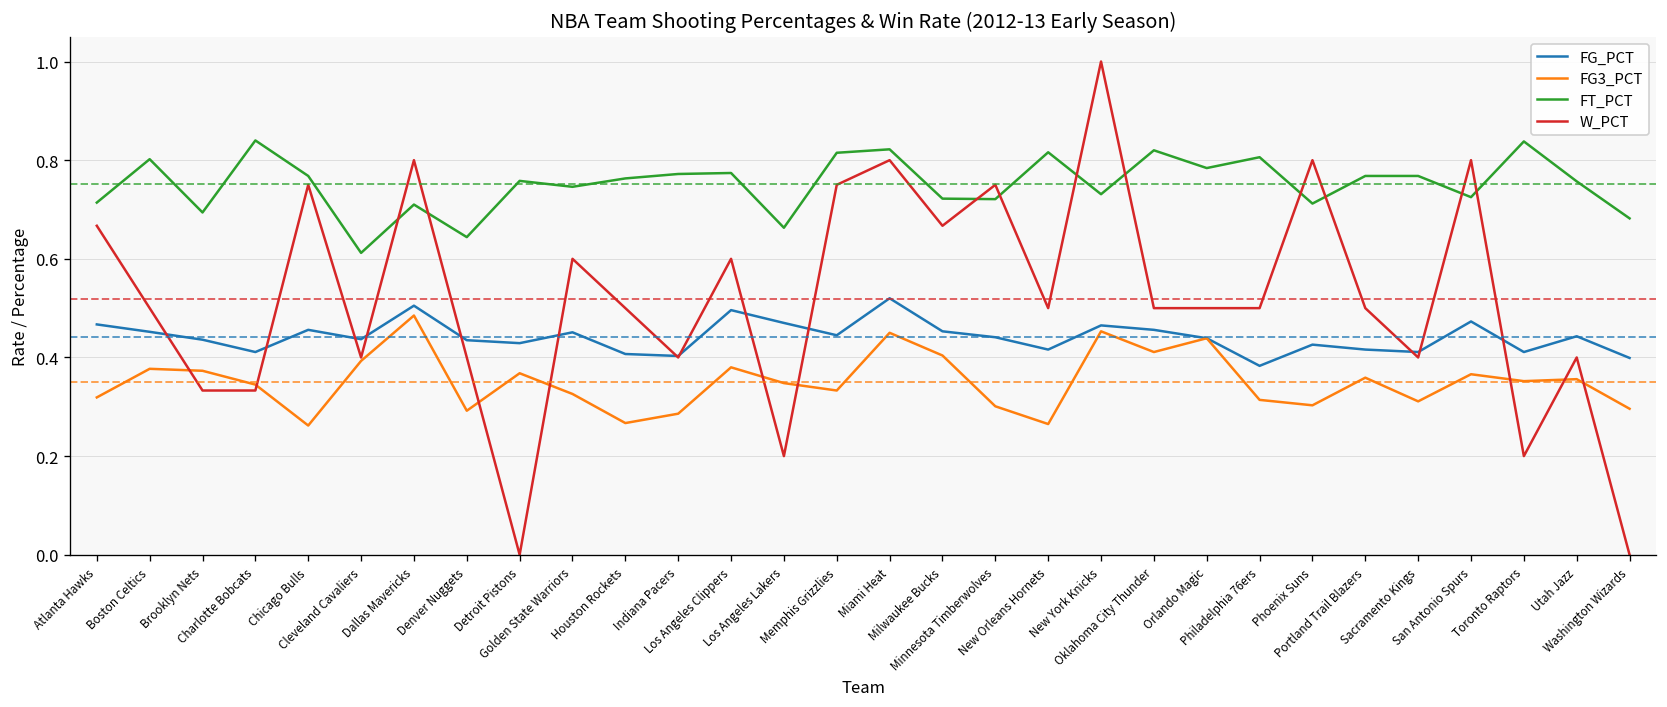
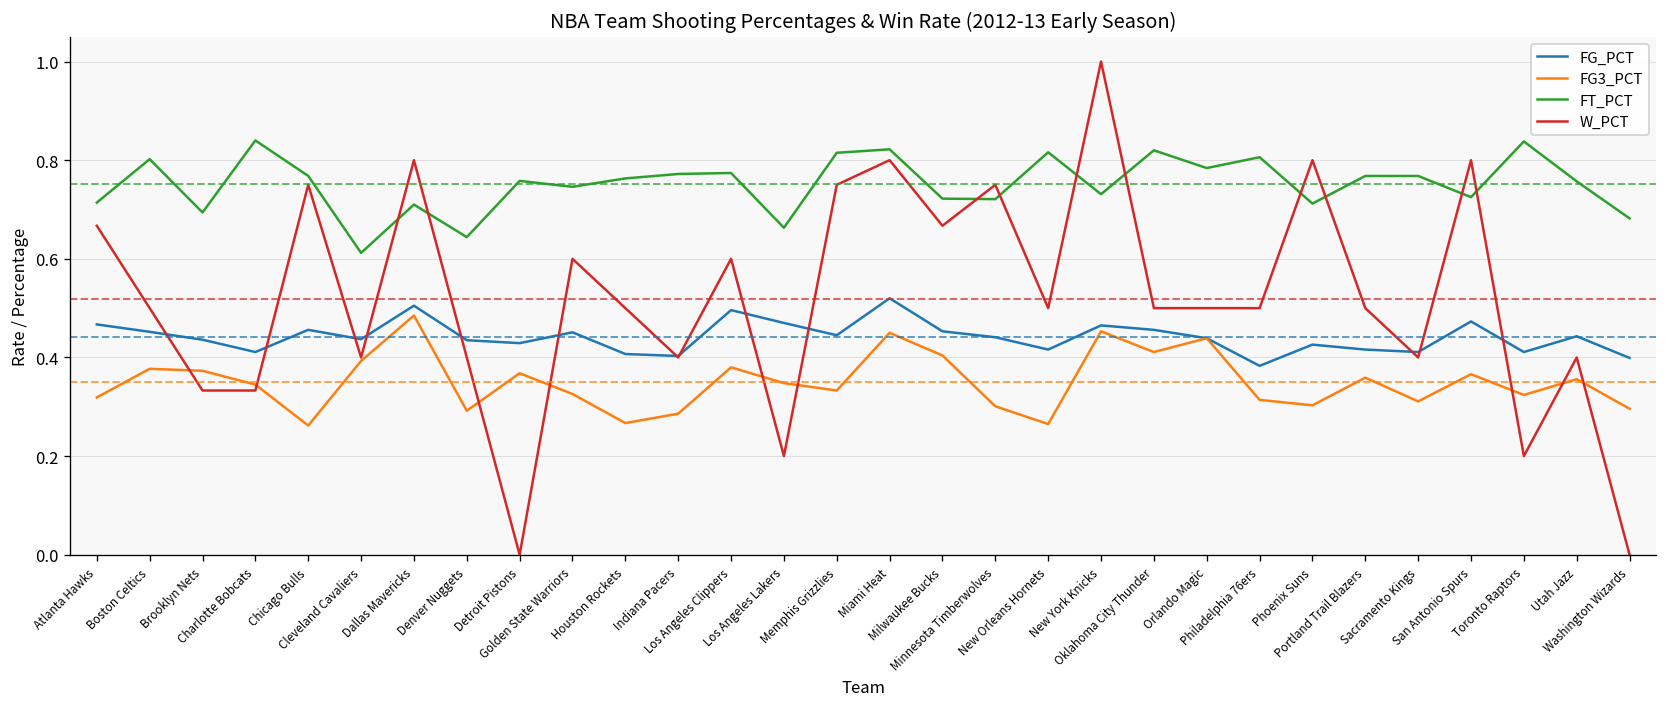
  {
    "FG_PCT": {
      "Atlanta Hawks": 0.47,
      "Boston Celtics": 0.45,
      "Brooklyn Nets": 0.44,
      "Charlotte Bobcats": 0.41,
      "Chicago Bulls": 0.46,
      "Cleveland Cavaliers": 0.44,
      "Dallas Mavericks": 0.51,
      "Denver Nuggets": 0.44,
      "Detroit Pistons": 0.43,
      "Golden State Warriors": 0.45,
      "Houston Rockets": 0.41,
      "Los Angeles Clippers": 0.50,
      "Los Angeles Lakers": 0.47,
      "Memphis Grizzlies": 0.45,
      "Miami Heat": 0.52,
      "Milwaukee Bucks": 0.45,
      "Minnesota Timberwolves": 0.44,
      "New Orleans Hornets": 0.42,
      "New York Knicks": 0.47,
      "Oklahoma City Thunder": 0.46,
      "Philadelphia 76ers": 0.38,
      "Phoenix Suns": 0.43,
      "Portland Trail Blazers": 0.42,
      "Sacramento Kings": 0.41,
      "San Antonio Spurs": 0.47,
      "Toronto Raptors": 0.41,
      "Utah Jazz": 0.44,
      "Washington Wizards": 0.40
    },
    "FG3_PCT": {
      "Atlanta Hawks": 0.32,
      "Boston Celtics": 0.38,
      "Brooklyn Nets": 0.37,
      "Charlotte Bobcats": 0.35,
      "Chicago Bulls": 0.26,
      "Cleveland Cavaliers": 0.39,
      "Dallas Mavericks": 0.49,
      "Denver Nuggets": 0.29,
      "Detroit Pistons": 0.37,
      "Golden State Warriors": 0.33,
      "Houston Rockets": 0.27,
      "Indiana Pacers": 0.29,
      "Los Angeles Clippers": 0.38,
      "Los Angeles Lakers": 0.35,
      "Memphis Grizzlies": 0.33,
      "Miami Heat": 0.45,
      "Milwaukee Bucks": 0.40,
      "Minnesota Timberwolves": 0.30,
      "New Orleans Hornets": 0.27,
      "New York Knicks": 0.45,
      "Oklahoma City Thunder": 0.41,
      "Philadelphia 76ers": 0.31,
      "Phoenix Suns": 0.30,
      "Portland Trail Blazers": 0.36,
      "Sacramento Kings": 0.31,
      "San Antonio Spurs": 0.37,
-     "Toronto Raptors": 0.35,
+     "Toronto Raptors": 0.32,
      "Utah Jazz": 0.36,
      "Washington Wizards": 0.30
    },
    "FT_PCT": {
      "Atlanta Hawks": 0.71,
      "Boston Celtics": 0.80,
      "Brooklyn Nets": 0.69,
      "Charlotte Bobcats": 0.84,
      "Chicago Bulls": 0.77,
      "Cleveland Cavaliers": 0.61,
      "Dallas Mavericks": 0.71,
      "Denver Nuggets": 0.64,
      "Detroit Pistons": 0.76,
      "Golden State Warriors": 0.75,
      "Houston Rockets": 0.76,
      "Indiana Pacers": 0.77,
      "Los Angeles Clippers": 0.77,
      "Los Angeles Lakers": 0.66,
      "Memphis Grizzlies": 0.82,
      "Miami Heat": 0.82,
      "Milwaukee Bucks": 0.72,
      "Minnesota Timberwolves": 0.72,
      "New Orleans Hornets": 0.82,
      "New York Knicks": 0.73,
      "Oklahoma City Thunder": 0.82,
      "Orlando Magic": 0.78,
      "Philadelphia 76ers": 0.81,
      "Phoenix Suns": 0.71,
      "Portland Trail Blazers": 0.77,
      "Sacramento Kings": 0.77,
      "San Antonio Spurs": 0.73,
      "Toronto Raptors": 0.84,
      "Utah Jazz": 0.76,
      "Washington Wizards": 0.68
    },
    "W_PCT": {
      "Atlanta Hawks": 0.67,
      "Boston Celtics": 0.50,
      "Brooklyn Nets": 0.33,
      "Charlotte Bobcats": 0.33,
      "Chicago Bulls": 0.75,
      "Cleveland Cavaliers": 0.40,
      "Dallas Mavericks": 0.80,
      "Denver Nuggets": 0.40,
      "Detroit Pistons": 0.00,
      "Golden State Warriors": 0.60,
      "Houston Rockets": 0.50,
      "Los Angeles Clippers": 0.60,
      "Los Angeles Lakers": 0.20,
      "Memphis Grizzlies": 0.75,
      "Miami Heat": 0.80,
      "Milwaukee Bucks": 0.67,
      "Minnesota Timberwolves": 0.75,
      "New Orleans Hornets": 0.50,
      "New York Knicks": 1.00,
      "Oklahoma City Thunder": 0.50,
      "Orlando Magic": 0.50,
      "Philadelphia 76ers": 0.50,
      "Phoenix Suns": 0.80,
      "Portland Trail Blazers": 0.50,
      "Sacramento Kings": 0.40,
      "San Antonio Spurs": 0.80,
      "Toronto Raptors": 0.20,
      "Utah Jazz": 0.40,
      "Washington Wizards": 0.00
    }
  }
